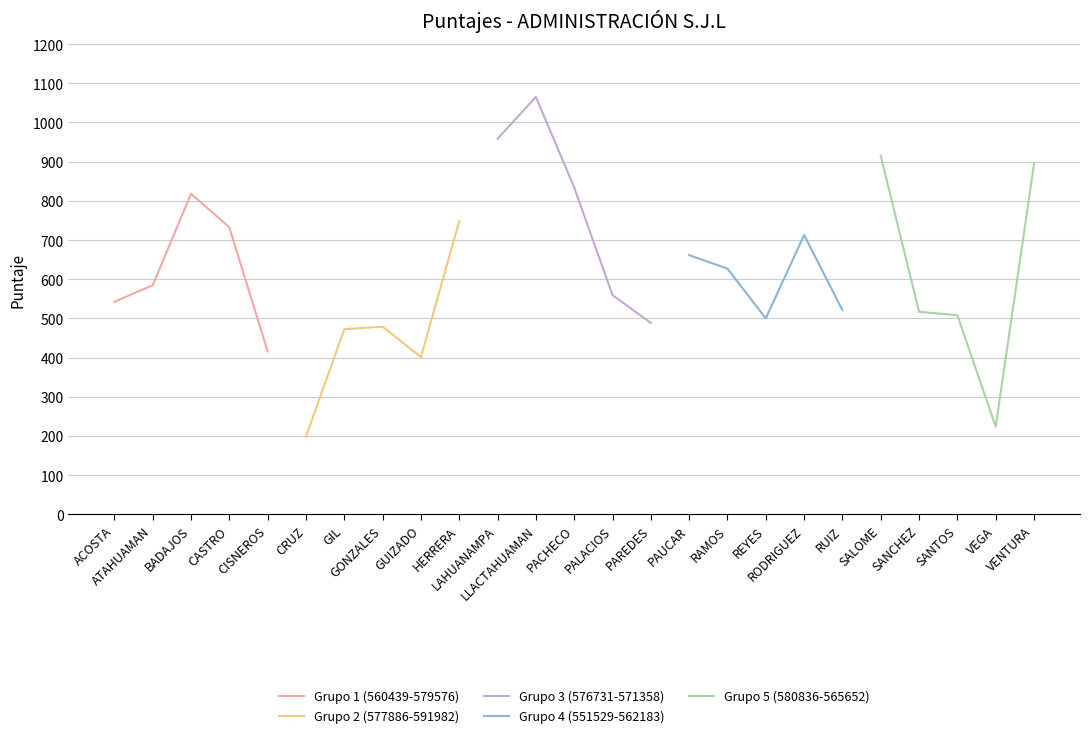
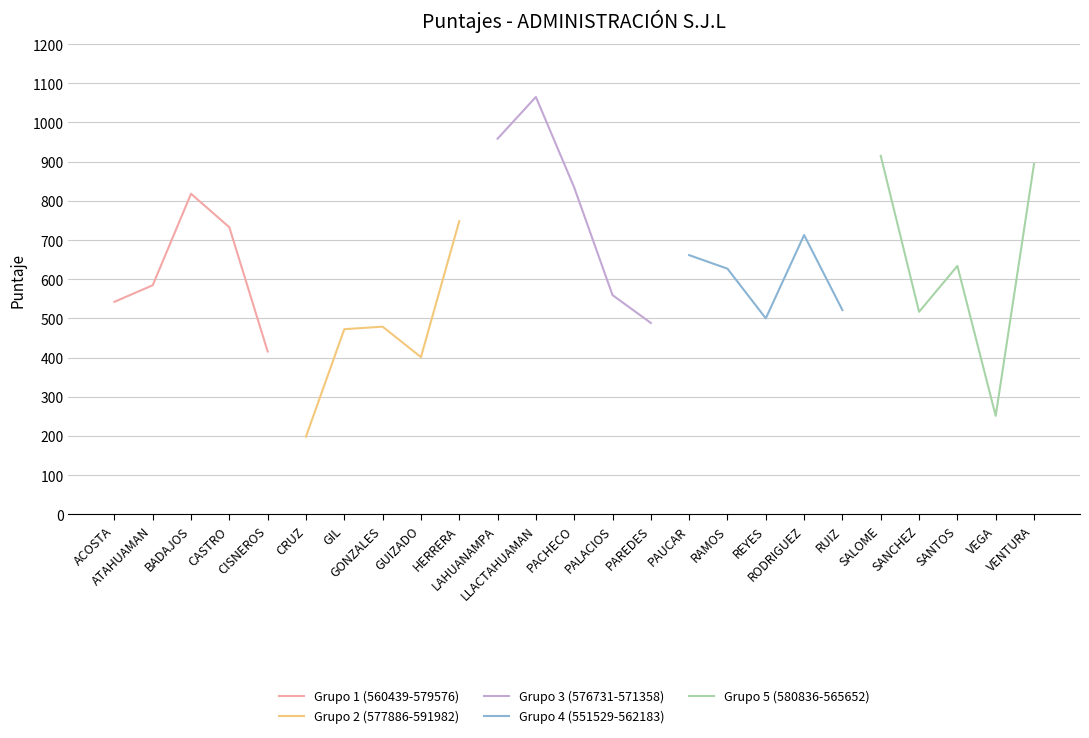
  {
    "Grupo 5 (580836-565652)": {
      "SALOME": 920,
      "SANCHEZ": 520,
-     "SANTOS": 510,
-     "VEGA": 220,
+     "SANTOS": 630,
+     "VEGA": 250,
      "VENTURA": 890
    }
  }
